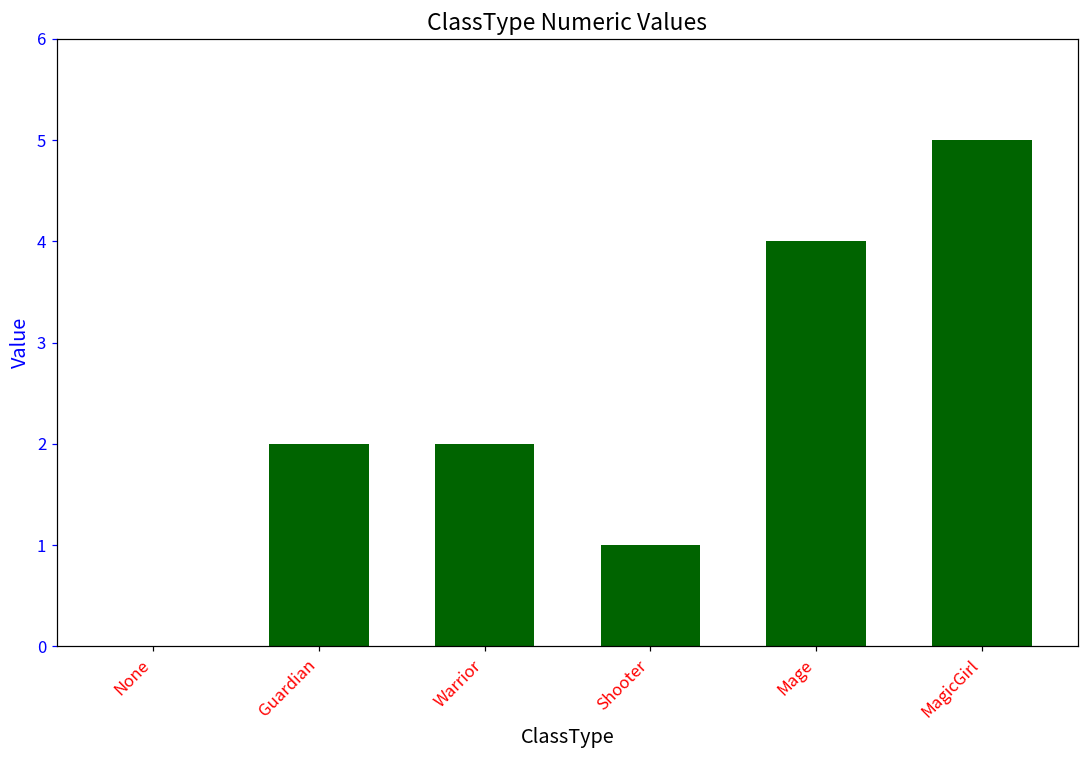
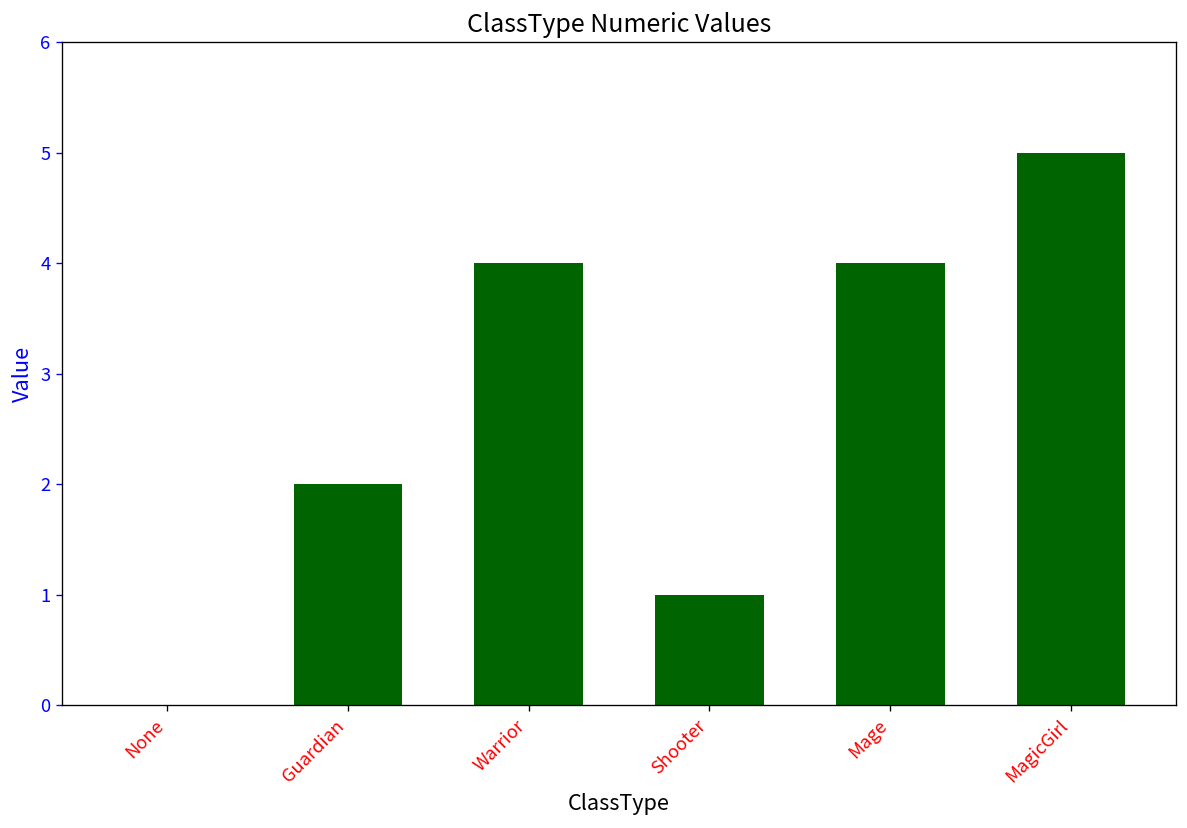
  {
    "None": 0,
    "Guardian": 2,
-   "Warrior": 2,
+   "Warrior": 4,
    "Shooter": 1,
    "Mage": 4,
    "MagicGirl": 5
  }
